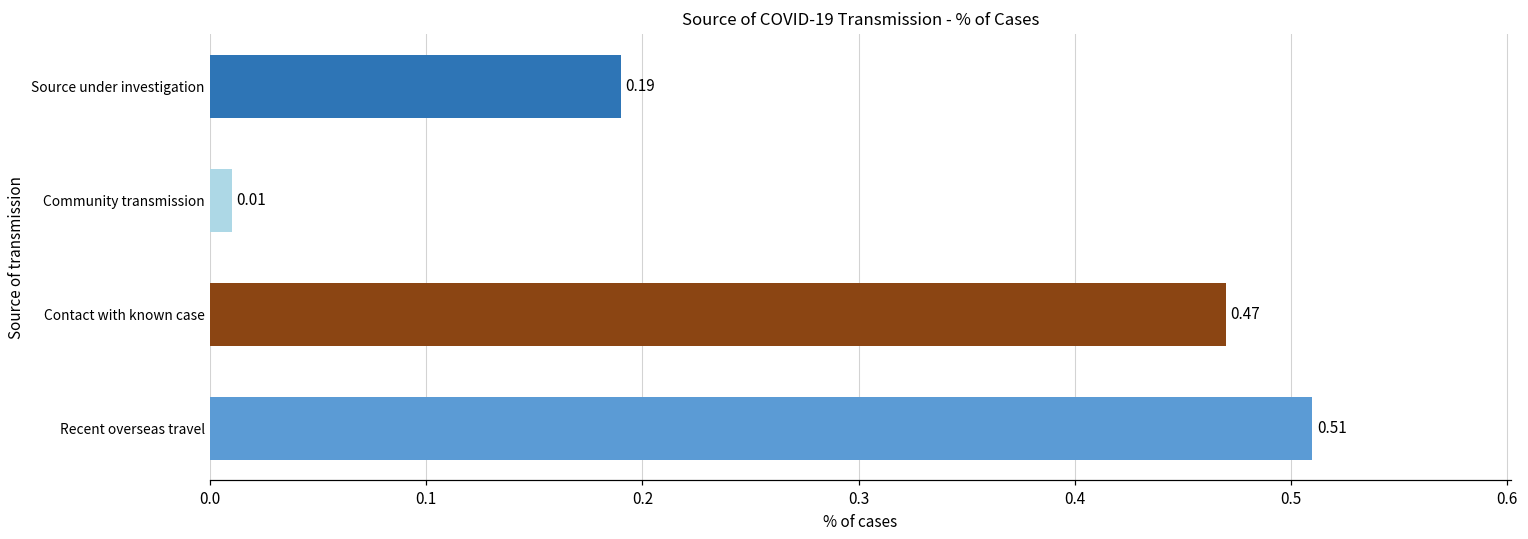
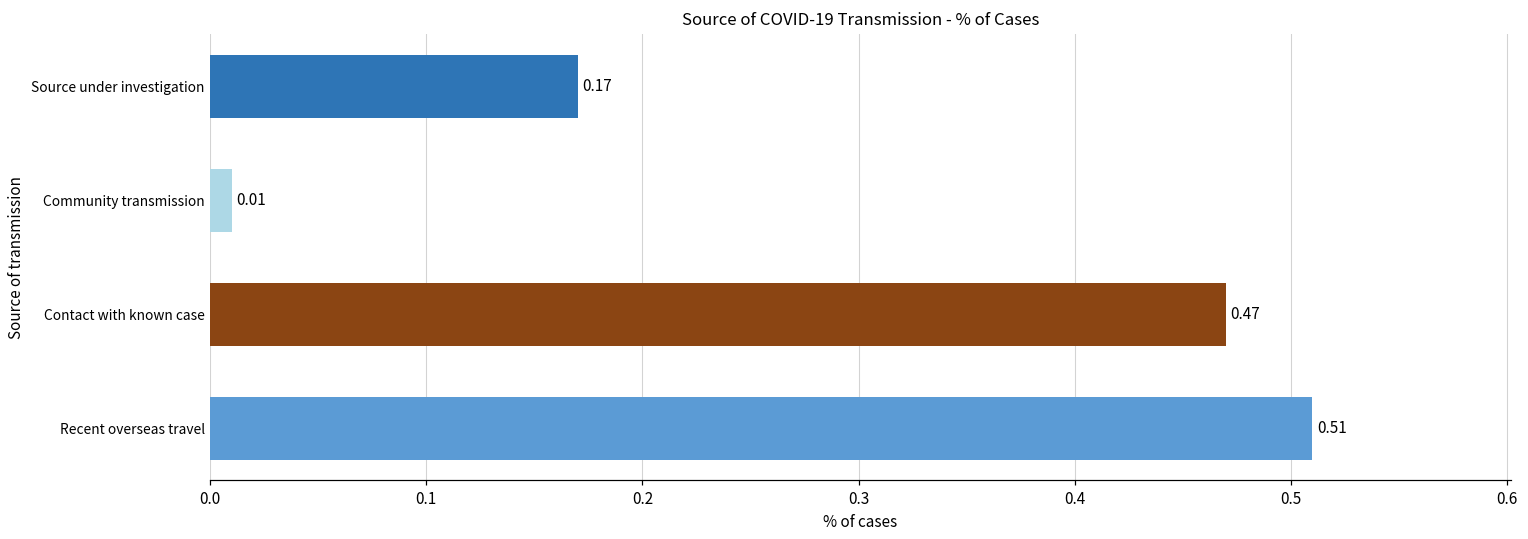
  {
-   "Source under investigation": 0.19,
+   "Source under investigation": 0.17,
    "Community transmission": 0.01,
    "Contact with known case": 0.47,
    "Recent overseas travel": 0.51
  }
